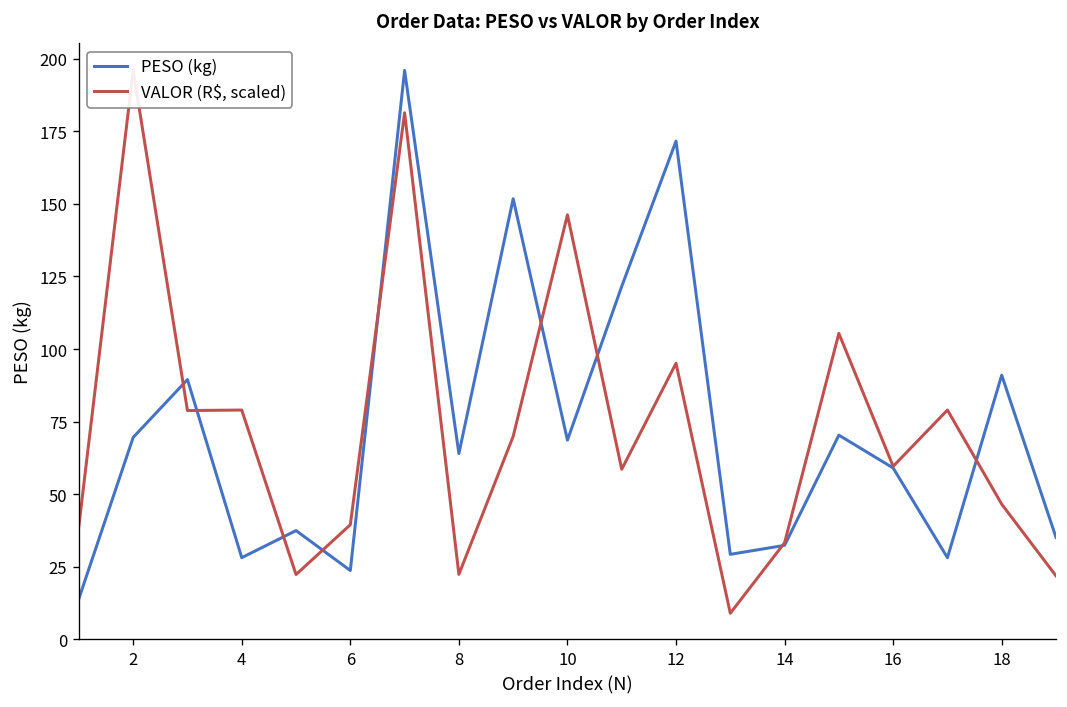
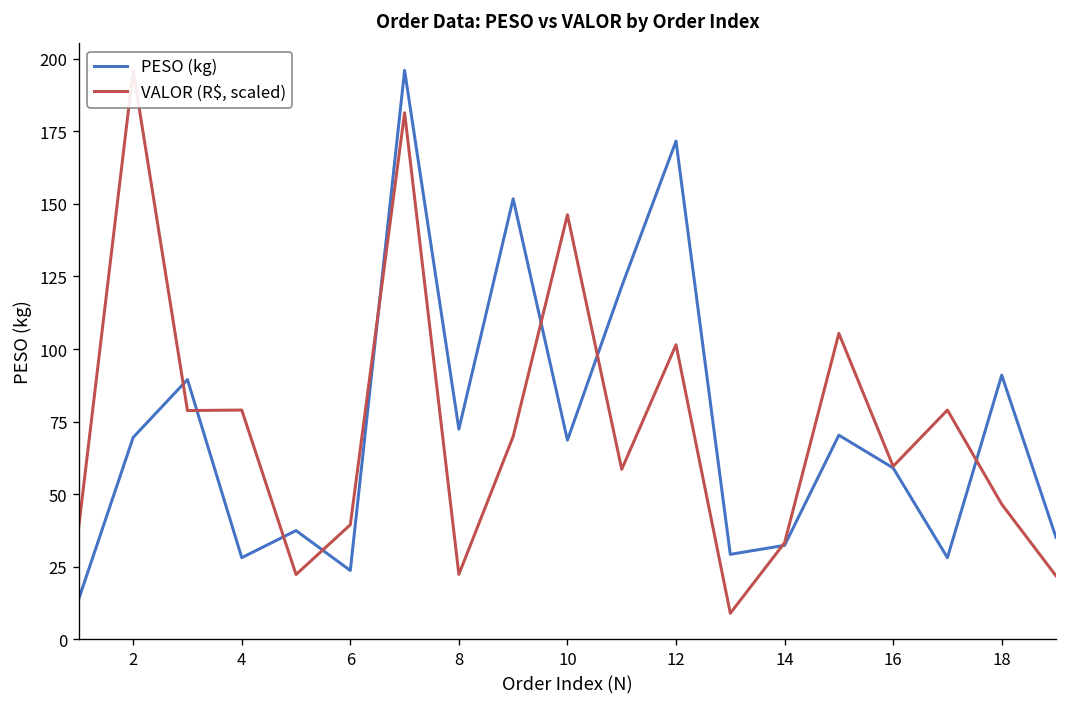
  {
    "PESO (kg)": {
      "2": 70,
      "4": 28,
      "6": 24,
-     "8": 64,
+     "8": 72,
      "10": 69,
      "12": 172,
      "18": 91
    },
    "VALOR (R$, scaled)": {
      "4": 79,
      "6": 39,
      "8": 22,
      "10": 146,
-     "12": 95,
+     "12": 101,
      "18": 47
    }
  }
